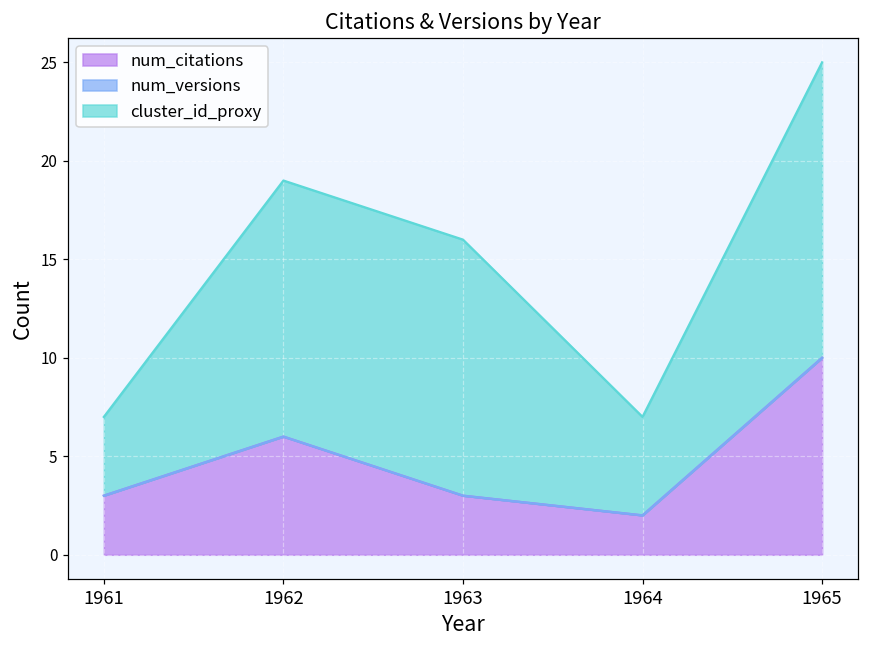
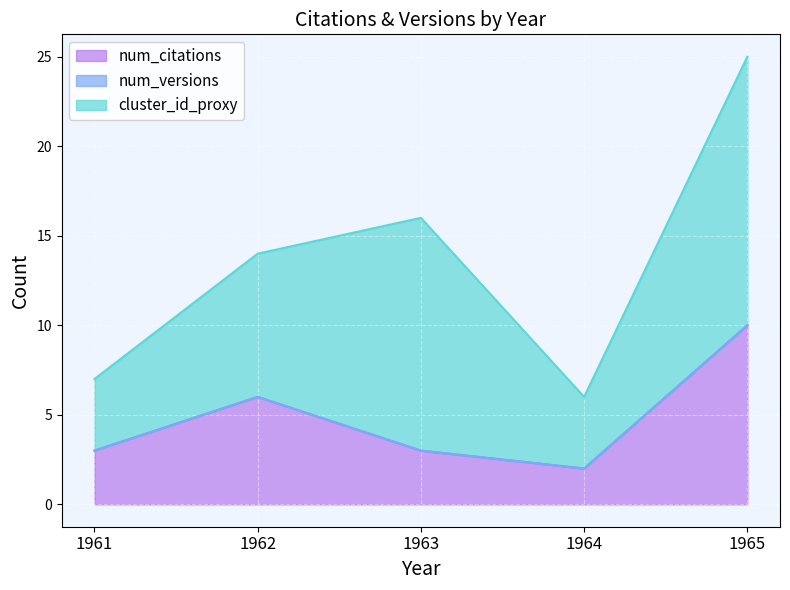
  {
    "num_versions": {
      "1961": 3,
      "1962": 6,
      "1963": 3,
      "1964": 2,
      "1965": 10
    },
    "cluster_id_proxy": {
      "1961": 4,
-     "1962": 13,
+     "1962": 8,
      "1963": 13,
-     "1964": 5,
+     "1964": 4,
      "1965": 15
    }
  }
